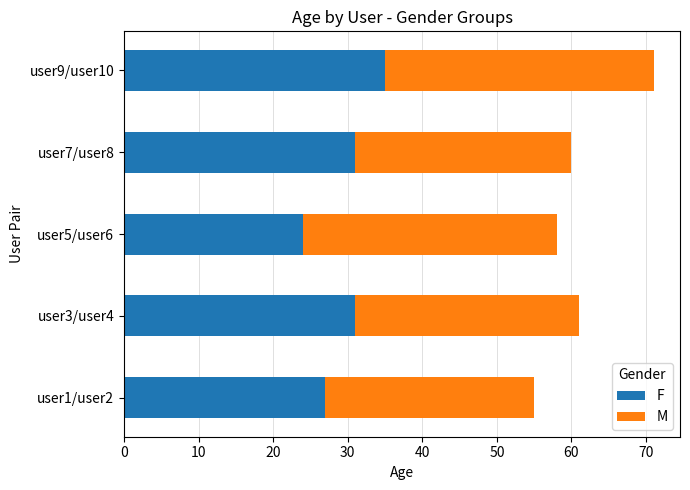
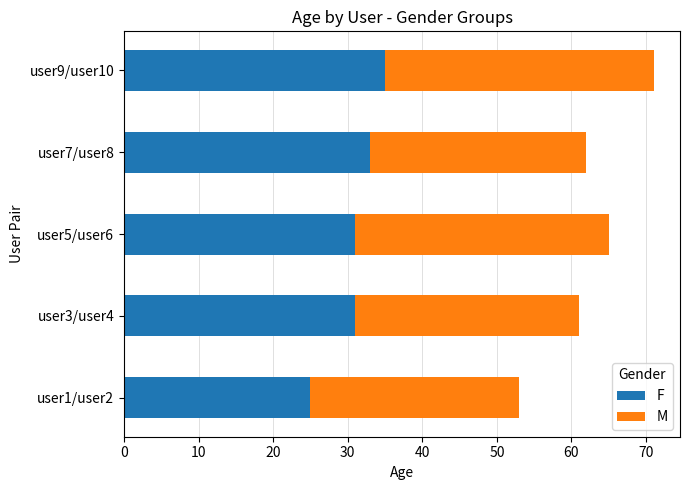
  {
    "F": {
      "user9/user10": 35,
-     "user7/user8": 31,
-     "user5/user6": 24,
+     "user7/user8": 33,
+     "user5/user6": 31,
      "user3/user4": 31,
-     "user1/user2": 27
+     "user1/user2": 25
    },
    "M": {
      "user9/user10": 36,
      "user7/user8": 29,
      "user5/user6": 34,
      "user3/user4": 30,
      "user1/user2": 28
    }
  }
